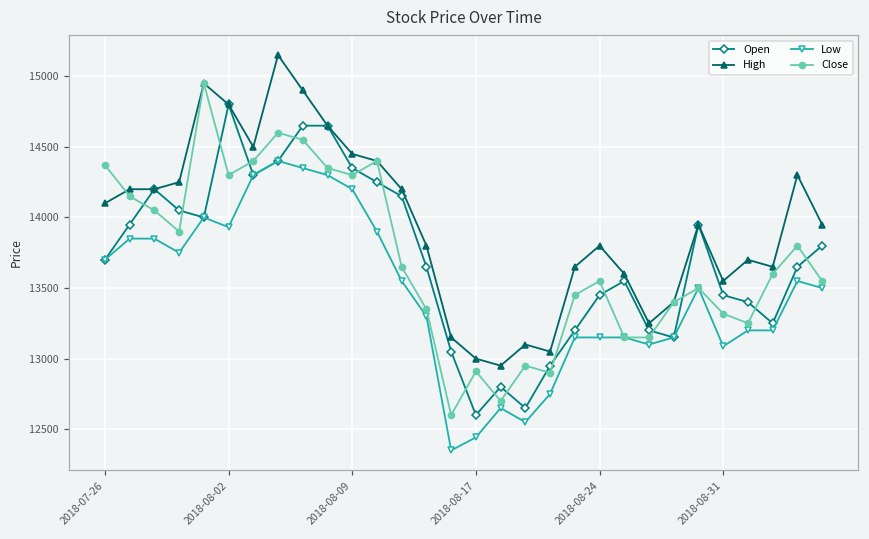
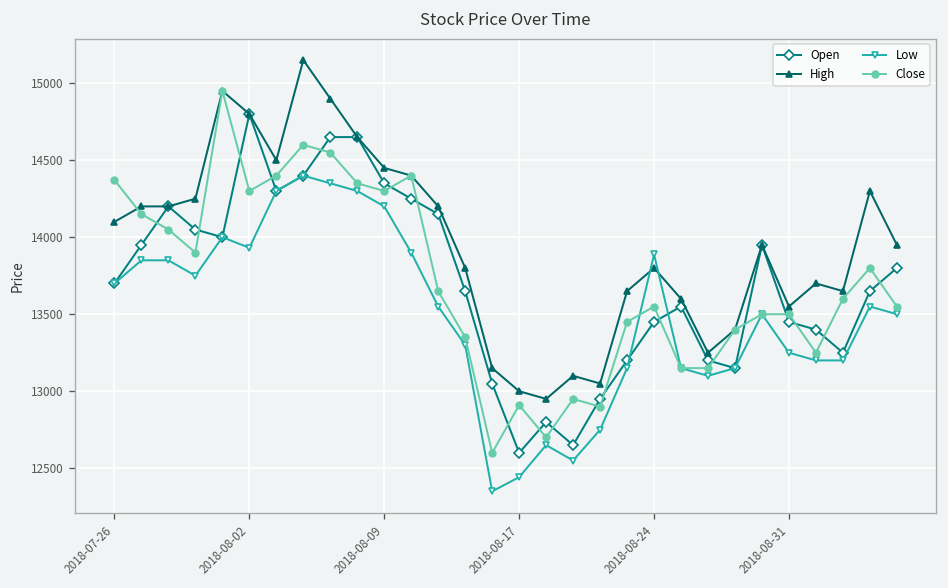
  {
    "Low": {
      "2018-08-02": 13930,
      "2018-08-09": 14200,
      "2018-08-17": 12440,
-     "2018-08-24": 13150,
-     "2018-08-31": 13090
+     "2018-08-24": 13890,
+     "2018-08-31": 13250
    },
    "Close": {
      "2018-07-26": 14370,
      "2018-08-02": 14300,
      "2018-08-09": 14300,
      "2018-08-17": 12910,
      "2018-08-24": 13550,
-     "2018-08-31": 13320
+     "2018-08-31": 13500
    }
  }
